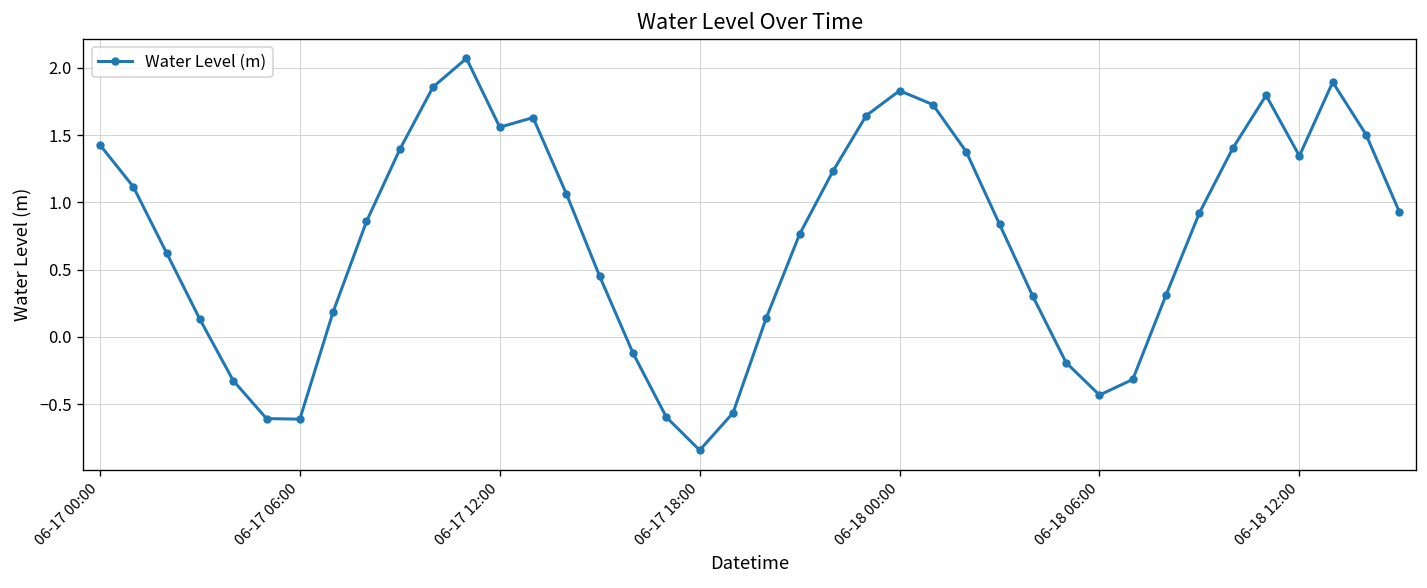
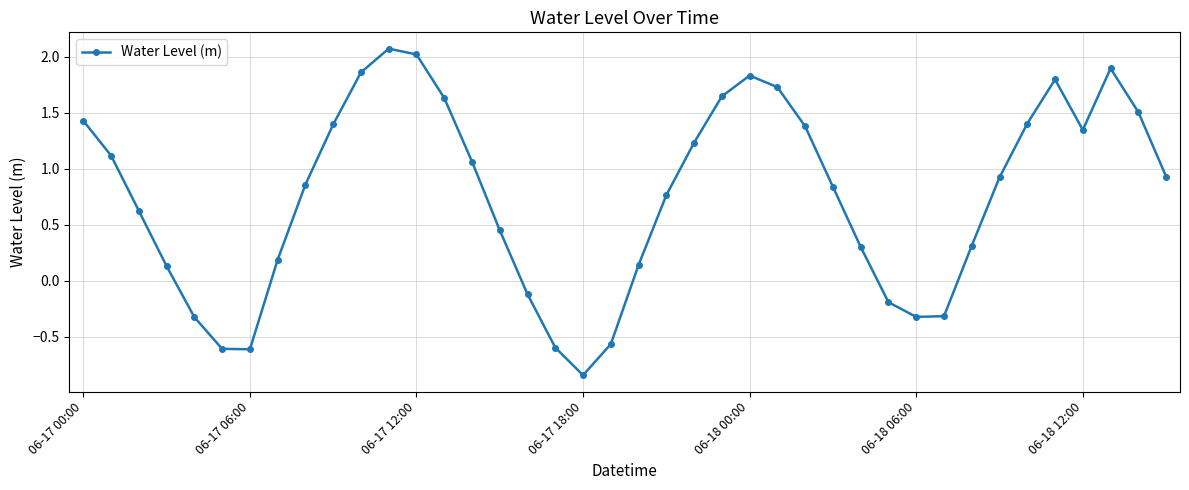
  {
    "06-17 00:00": 1.43,
    "06-17 06:00": -0.61,
-   "06-17 12:00": 1.56,
+   "06-17 12:00": 2.02,
    "06-17 18:00": -0.84,
    "06-18 00:00": 1.83,
-   "06-18 06:00": -0.43,
+   "06-18 06:00": -0.32,
    "06-18 12:00": 1.35
  }
